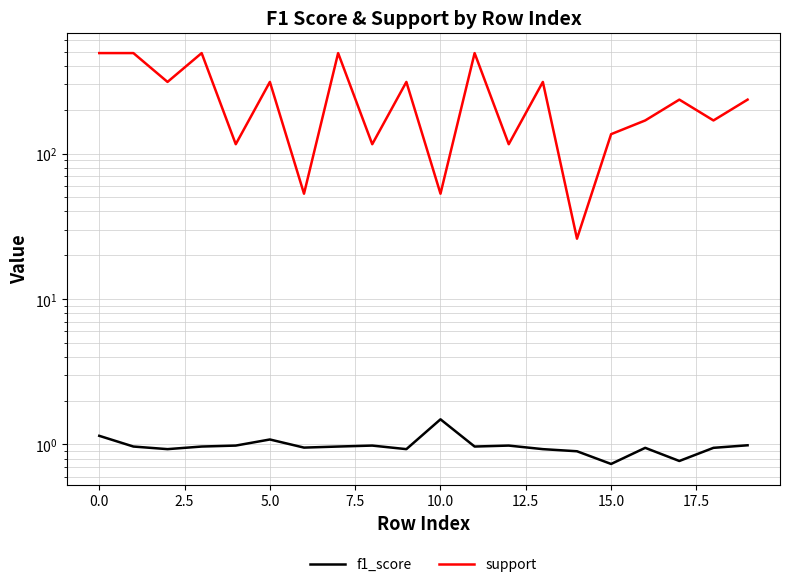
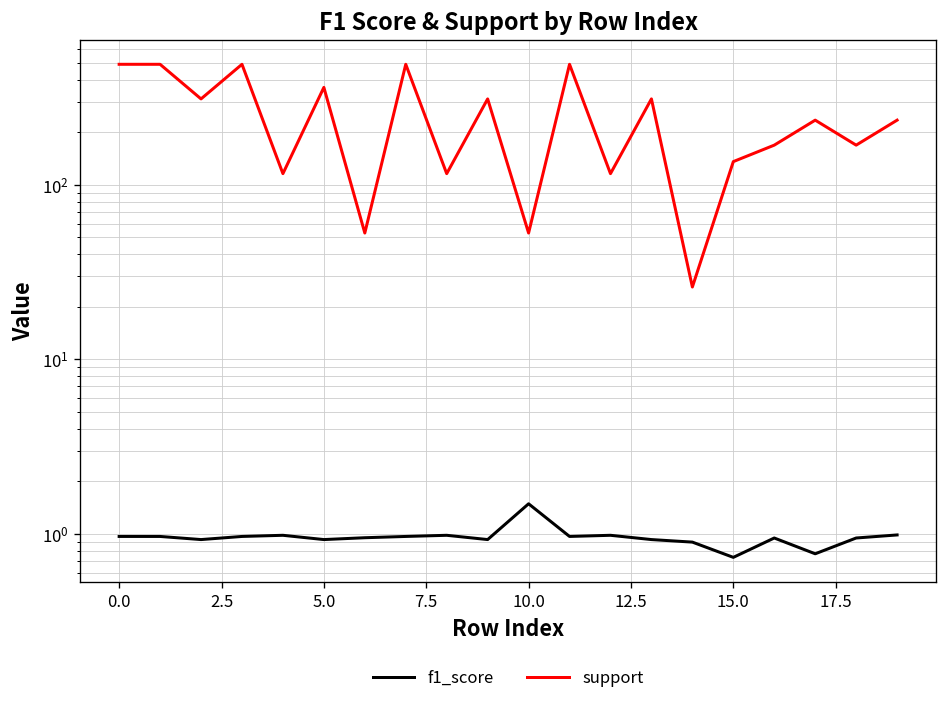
  {
    "f1_score": {
-     "0.0": 1.1,
-     "5.0": 1.1,
+     "0.0": 1.0,
+     "5.0": 0.9,
      "10.0": 1.5,
      "15.0": 0.7
    },
    "support": {
      "0.0": 490,
-     "5.0": 310,
+     "5.0": 360,
      "10.0": 53,
      "15.0": 140
    }
  }
